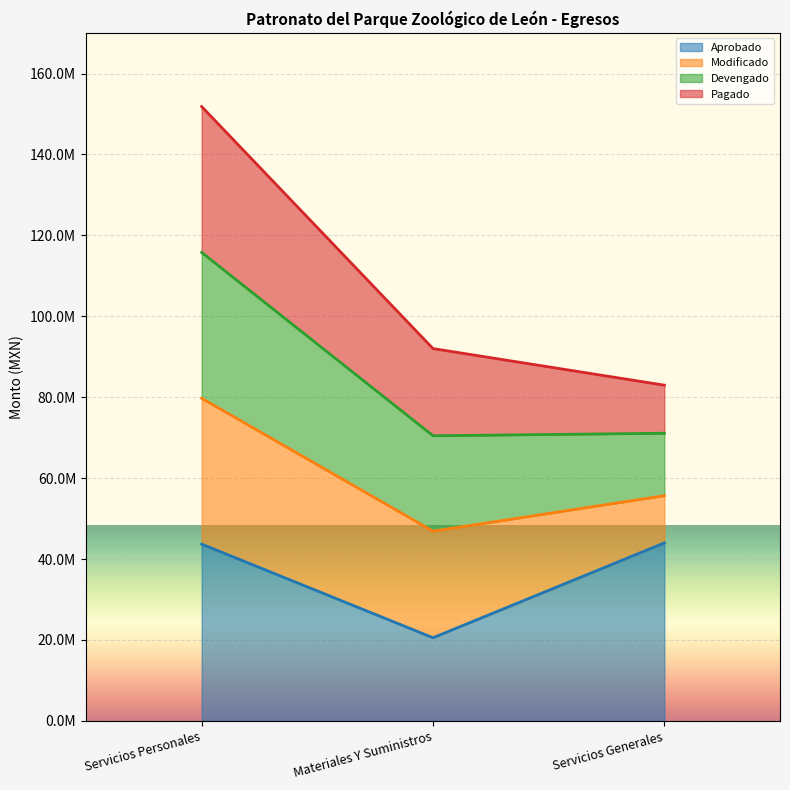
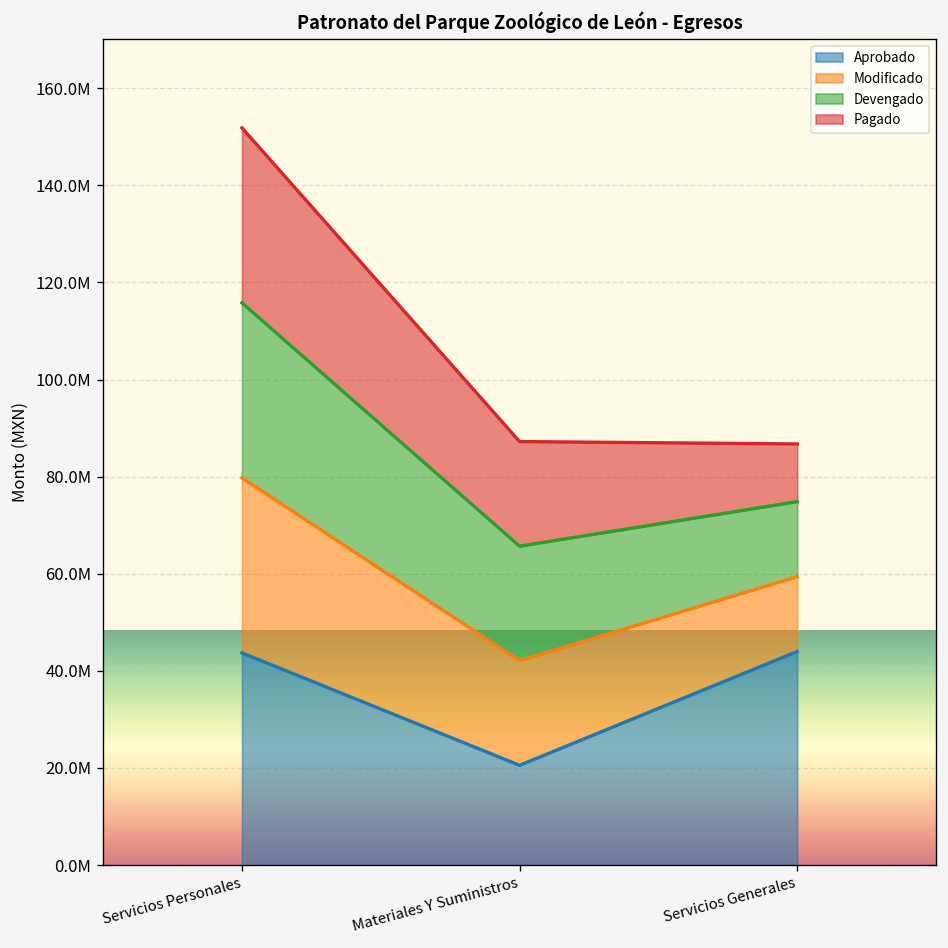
  {
    "Aprobado": {
      "Servicios Personales": 44000000,
      "Materiales Y Suministros": 21000000,
      "Servicios Generales": 44000000
    },
    "Modificado": {
      "Servicios Personales": 36000000,
-     "Materiales Y Suministros": 26000000,
-     "Servicios Generales": 12000000
+     "Materiales Y Suministros": 22000000,
+     "Servicios Generales": 15000000
    },
    "Devengado": {
      "Servicios Personales": 36000000,
      "Materiales Y Suministros": 24000000,
      "Servicios Generales": 15000000
    },
    "Pagado": {
      "Servicios Personales": 36000000,
      "Materiales Y Suministros": 22000000,
      "Servicios Generales": 12000000
    }
  }
